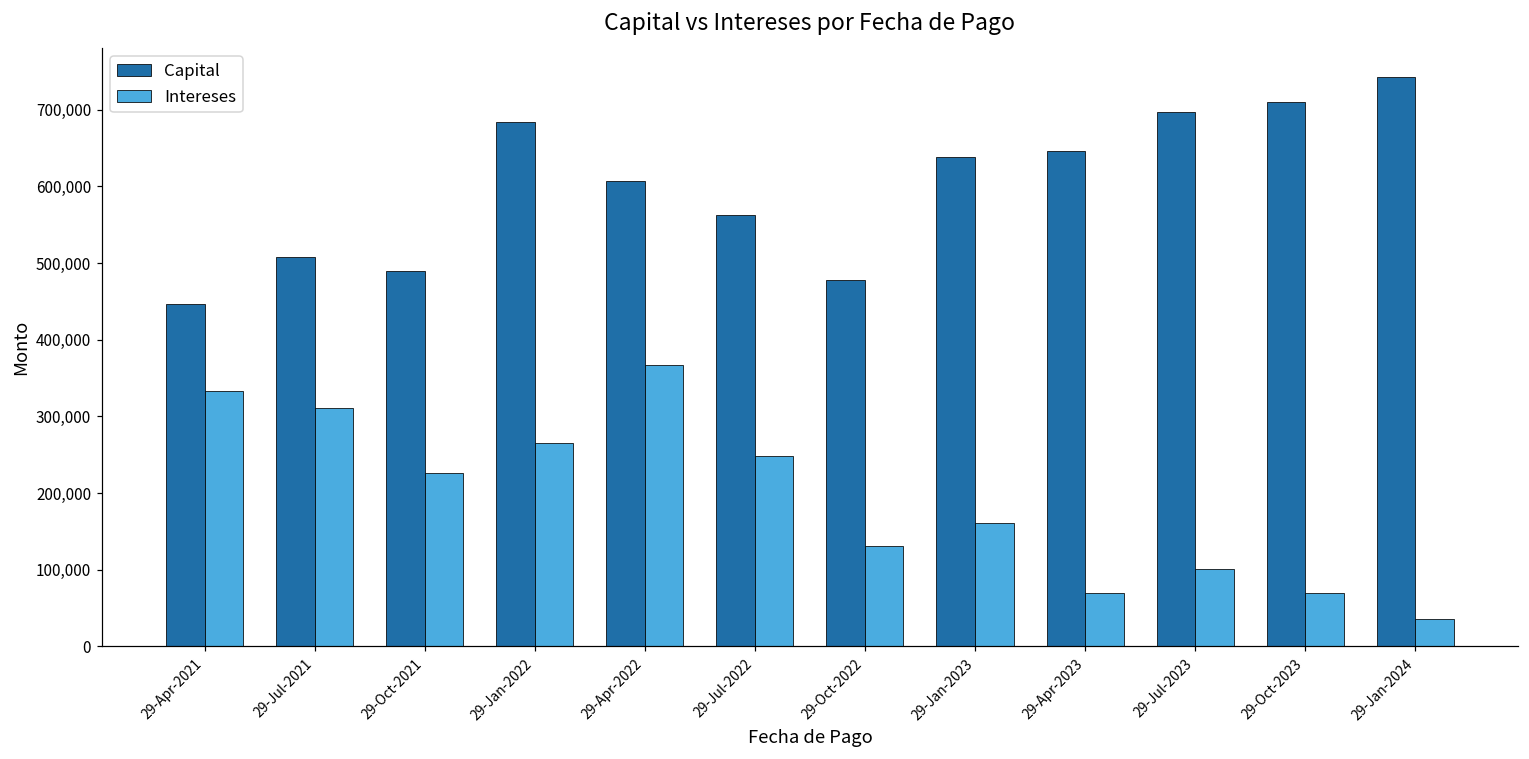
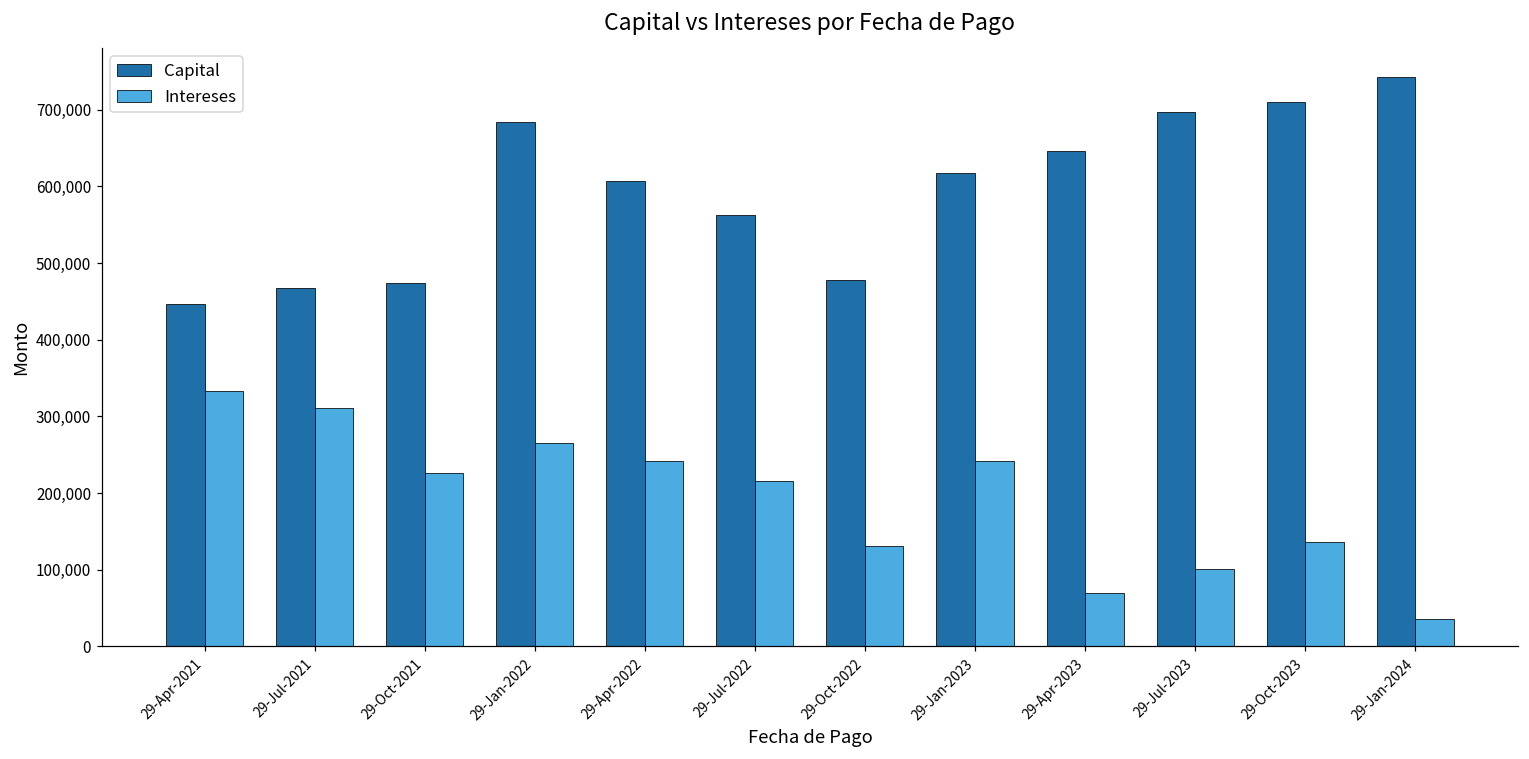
  {
    "Capital": {
      "29-Apr-2021": "450,000",
-     "29-Jul-2021": "510,000",
-     "29-Oct-2021": "490,000",
+     "29-Jul-2021": "470,000",
+     "29-Oct-2021": "470,000",
      "29-Jan-2022": "680,000",
      "29-Apr-2022": "610,000",
      "29-Jul-2022": "560,000",
      "29-Oct-2022": "480,000",
-     "29-Jan-2023": "640,000",
+     "29-Jan-2023": "620,000",
      "29-Apr-2023": "650,000",
      "29-Jul-2023": "700,000",
      "29-Oct-2023": "710,000",
      "29-Jan-2024": "740,000"
    },
    "Intereses": {
      "29-Apr-2021": "330,000",
      "29-Jul-2021": "310,000",
      "29-Oct-2021": "230,000",
      "29-Jan-2022": "270,000",
-     "29-Apr-2022": "370,000",
-     "29-Jul-2022": "250,000",
+     "29-Apr-2022": "240,000",
+     "29-Jul-2022": "220,000",
      "29-Oct-2022": "130,000",
-     "29-Jan-2023": "160,000",
+     "29-Jan-2023": "240,000",
      "29-Apr-2023": "70,000",
      "29-Jul-2023": "100,000",
-     "29-Oct-2023": "70,000",
+     "29-Oct-2023": "140,000",
      "29-Jan-2024": "40,000"
    }
  }
